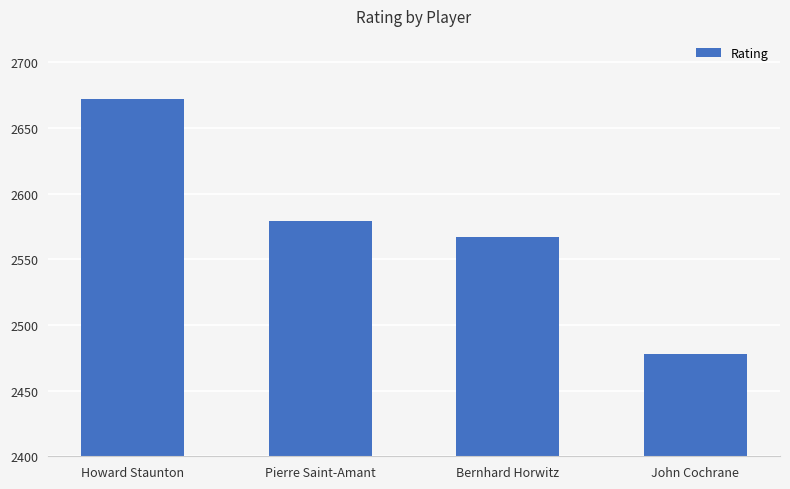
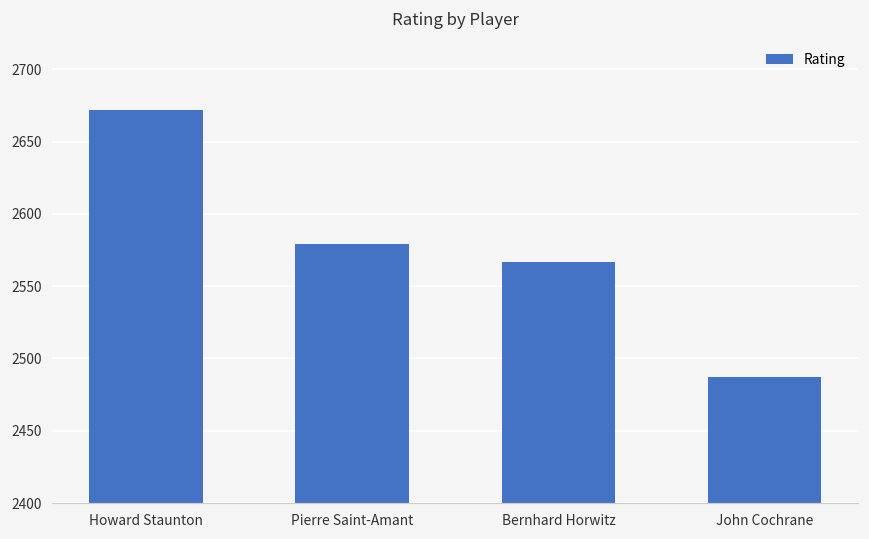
  {
    "Howard Staunton": 2672,
    "Pierre Saint-Amant": 2579,
    "Bernhard Horwitz": 2567,
-   "John Cochrane": 2478
+   "John Cochrane": 2487
  }
